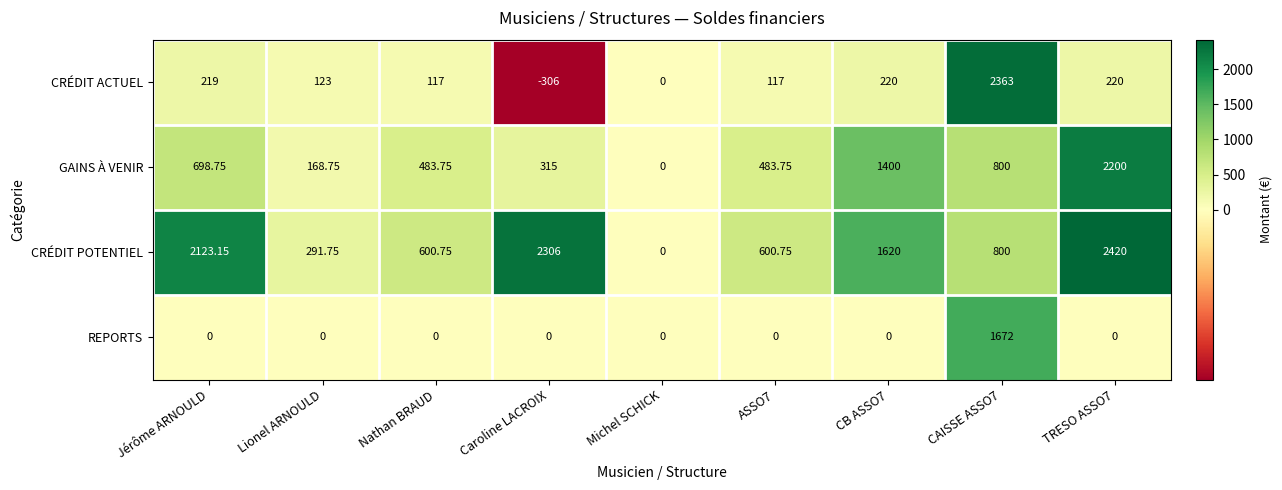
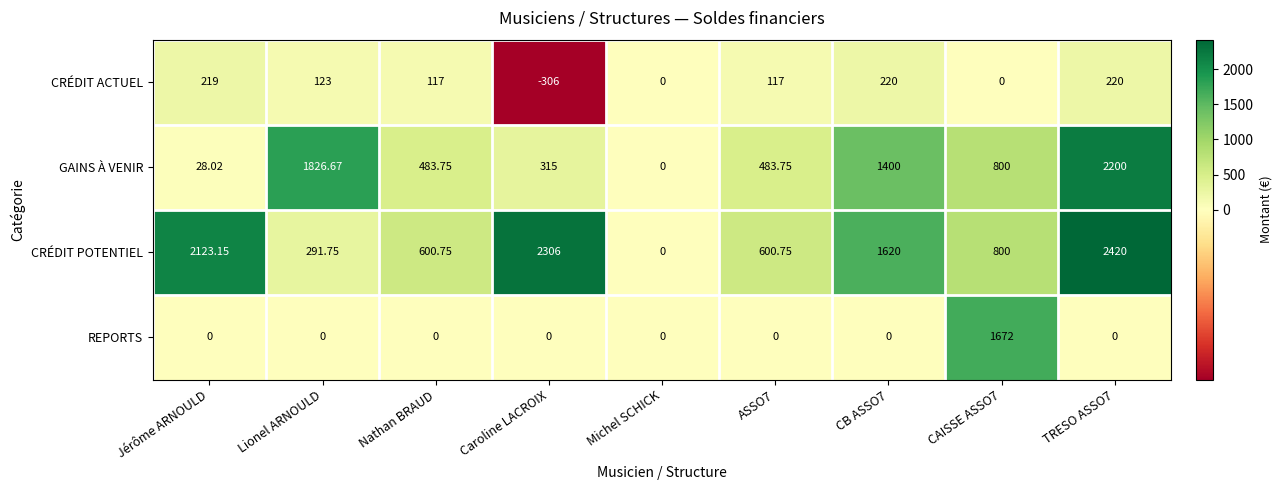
  {
    "CRÉDIT ACTUEL": {
      "Jérôme ARNOULD": 219,
      "Lionel ARNOULD": 123,
      "Nathan BRAUD": 117,
      "Caroline LACROIX": -306,
      "Michel SCHICK": 0,
      "ASSO7": 117,
      "CB ASSO7": 220,
-     "CAISSE ASSO7": 2363,
+     "CAISSE ASSO7": 0,
      "TRESO ASSO7": 220
    },
    "GAINS À VENIR": {
-     "Jérôme ARNOULD": 698.75,
-     "Lionel ARNOULD": 168.75,
+     "Jérôme ARNOULD": 28.02,
+     "Lionel ARNOULD": 1826.67,
      "Nathan BRAUD": 483.75,
      "Caroline LACROIX": 315,
      "Michel SCHICK": 0,
      "ASSO7": 483.75,
      "CB ASSO7": 1400,
      "CAISSE ASSO7": 800,
      "TRESO ASSO7": 2200
    },
    "CRÉDIT POTENTIEL": {
      "Jérôme ARNOULD": 2123.15,
      "Lionel ARNOULD": 291.75,
      "Nathan BRAUD": 600.75,
      "Caroline LACROIX": 2306,
      "Michel SCHICK": 0,
      "ASSO7": 600.75,
      "CB ASSO7": 1620,
      "CAISSE ASSO7": 800,
      "TRESO ASSO7": 2420
    },
    "REPORTS": {
      "Jérôme ARNOULD": 0,
      "Lionel ARNOULD": 0,
      "Nathan BRAUD": 0,
      "Caroline LACROIX": 0,
      "Michel SCHICK": 0,
      "ASSO7": 0,
      "CB ASSO7": 0,
      "CAISSE ASSO7": 1672,
      "TRESO ASSO7": 0
    }
  }
